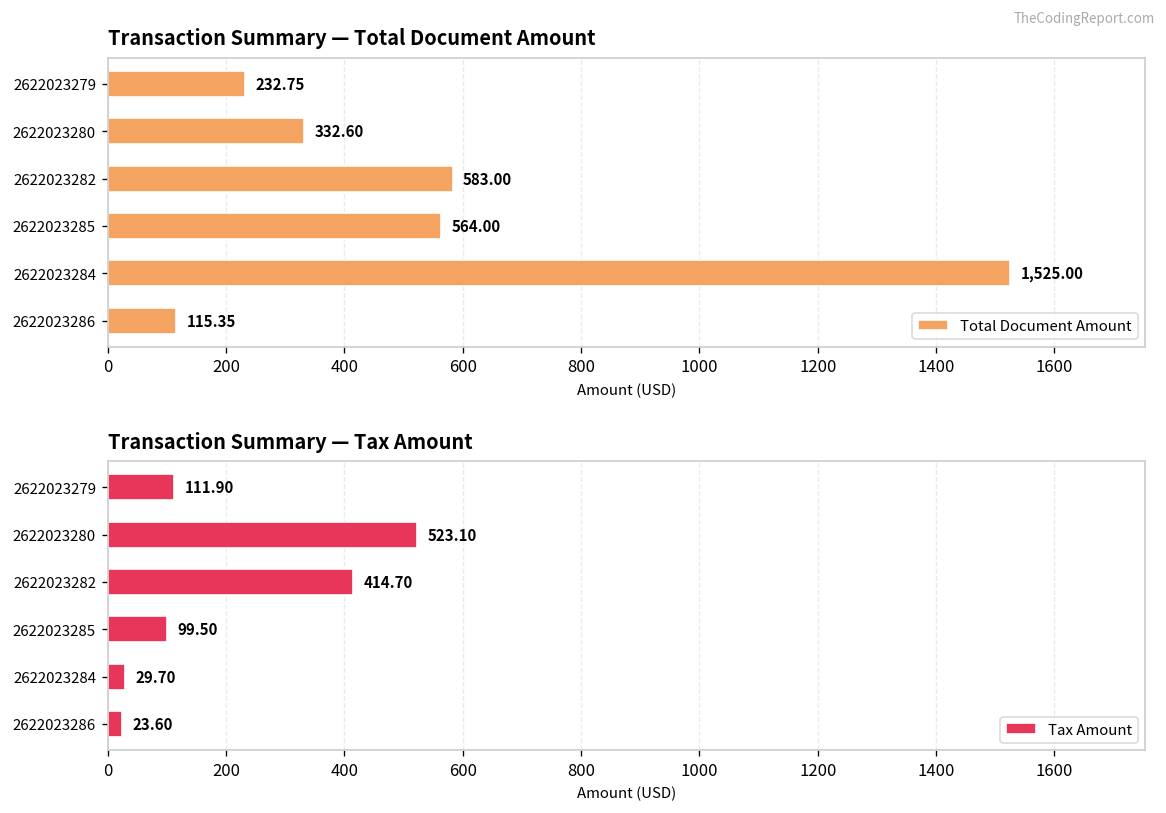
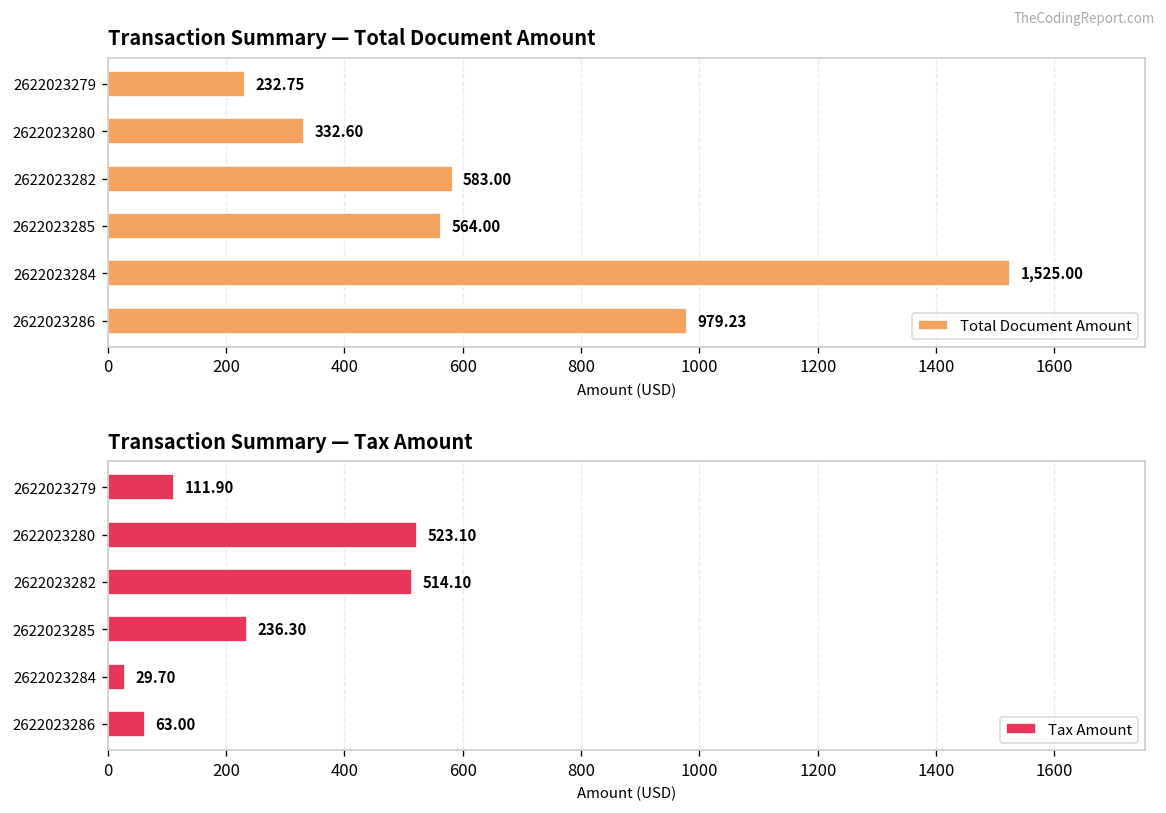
  {
    "Transaction Summary — Total Document Amount": {
      "2622023279": "232.75",
      "2622023280": "332.60",
      "2622023282": "583.00",
      "2622023285": "564.00",
      "2622023284": "1,525.00",
-     "2622023286": "115.35"
+     "2622023286": "979.23"
    },
    "Transaction Summary — Tax Amount": {
      "2622023279": "111.90",
      "2622023280": "523.10",
-     "2622023282": "414.70",
-     "2622023285": "99.50",
+     "2622023282": "514.10",
+     "2622023285": "236.30",
      "2622023284": "29.70",
-     "2622023286": "23.60"
+     "2622023286": "63.00"
    }
  }
